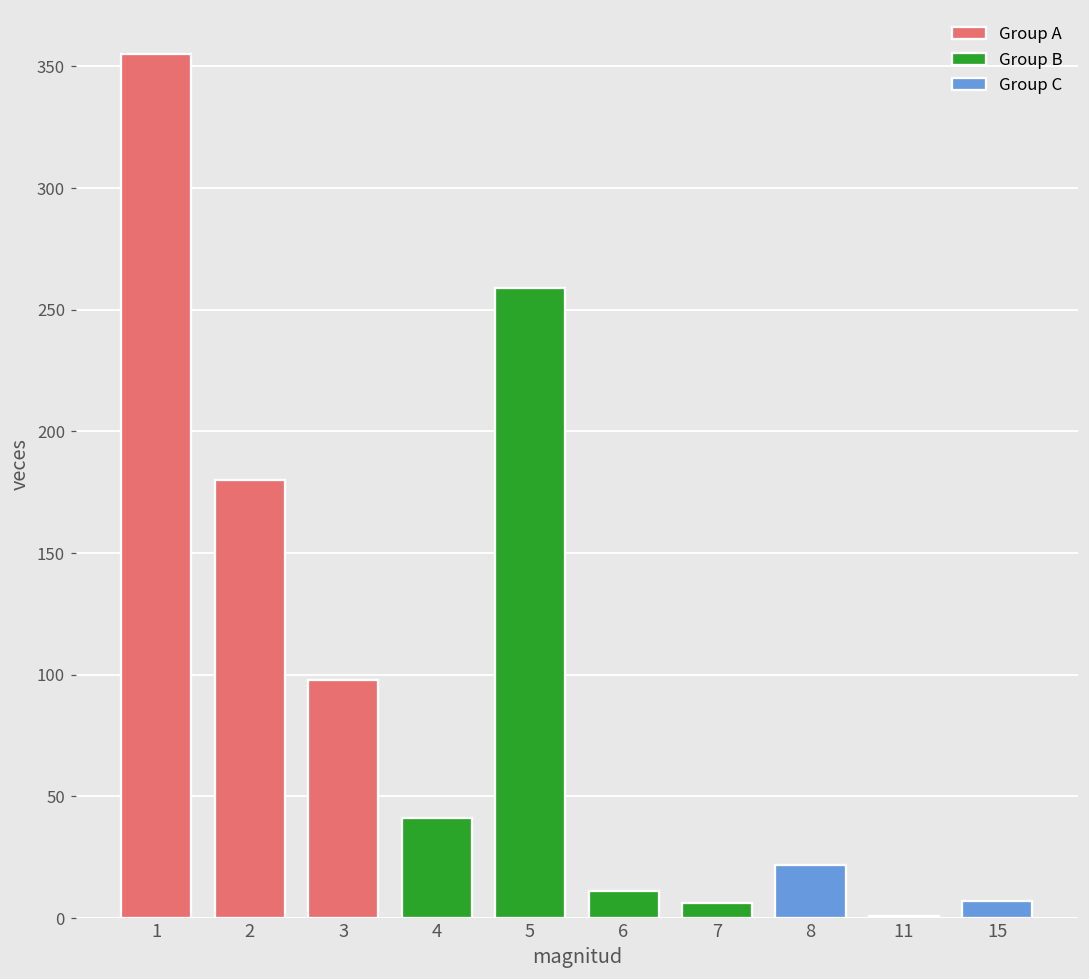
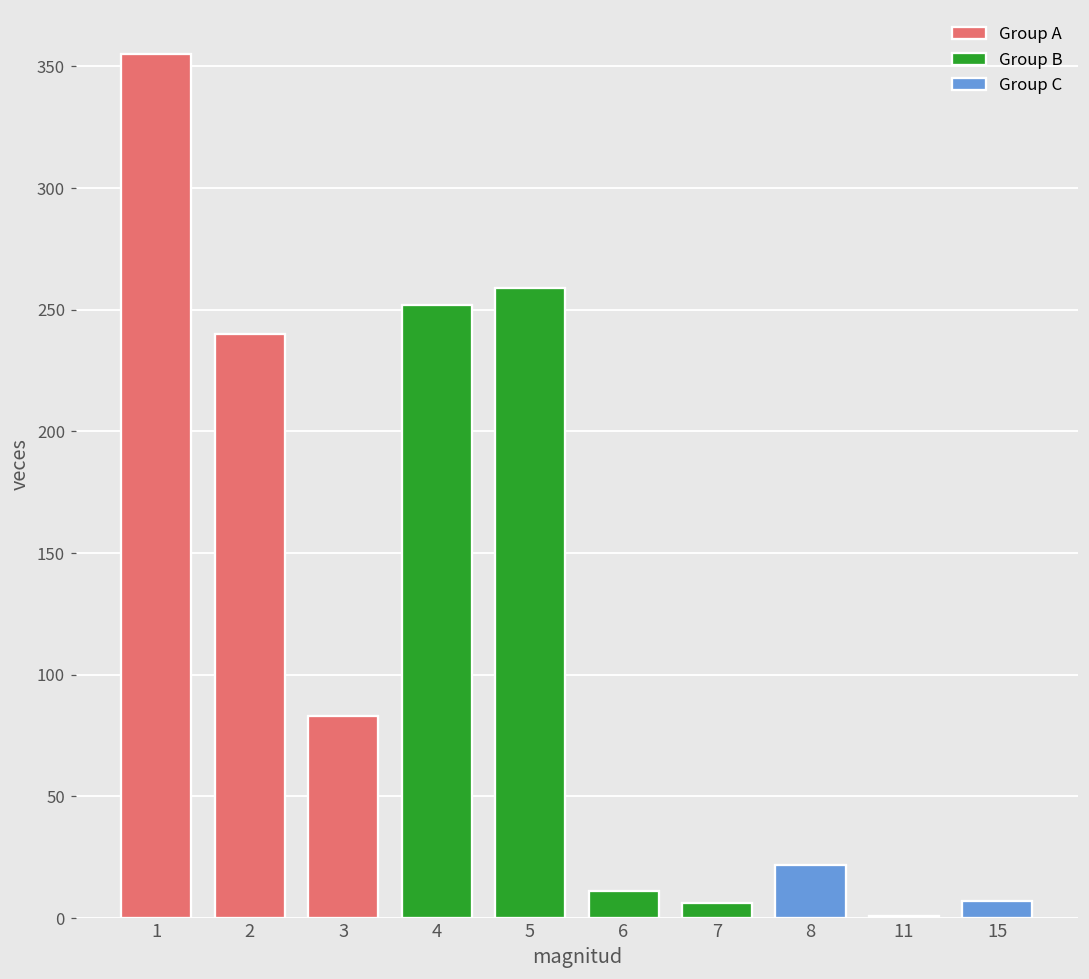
  {
    "1": 355,
-   "2": 180,
-   "3": 98,
-   "4": 41,
+   "2": 240,
+   "3": 83,
+   "4": 252,
    "5": 259,
    "6": 11,
    "7": 6,
    "8": 22,
    "15": 7
  }
